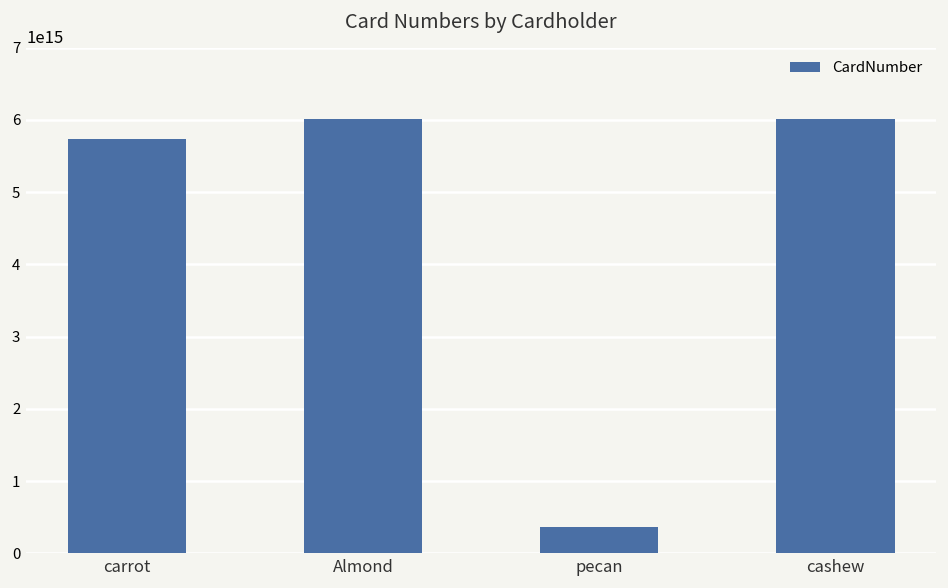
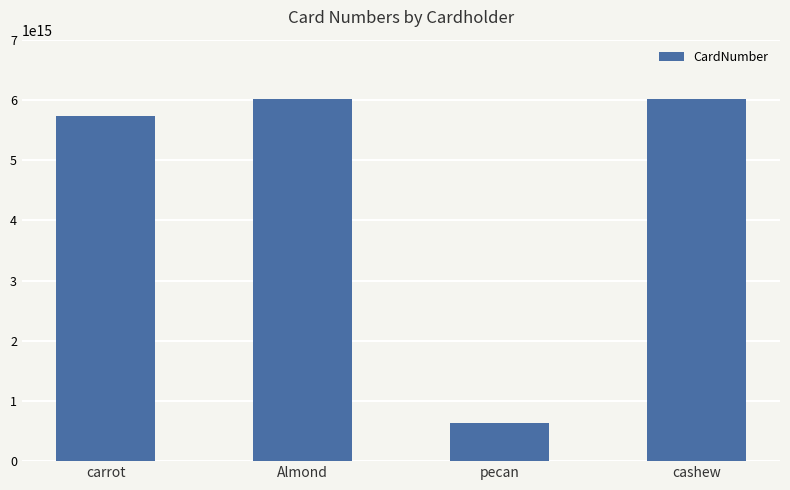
  {
    "carrot": 5700000000000000,
    "Almond": 6000000000000000,
-   "pecan": 400000000000000,
+   "pecan": 600000000000000,
    "cashew": 6000000000000000
  }
